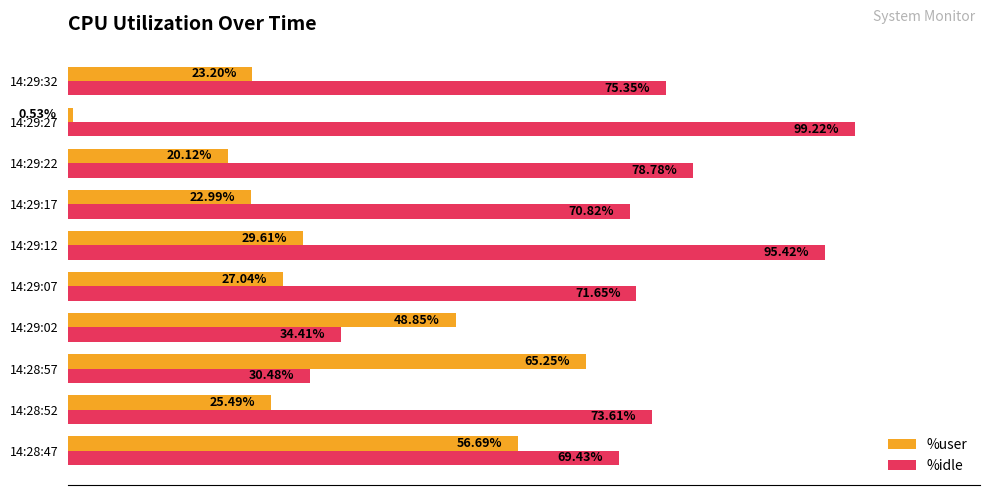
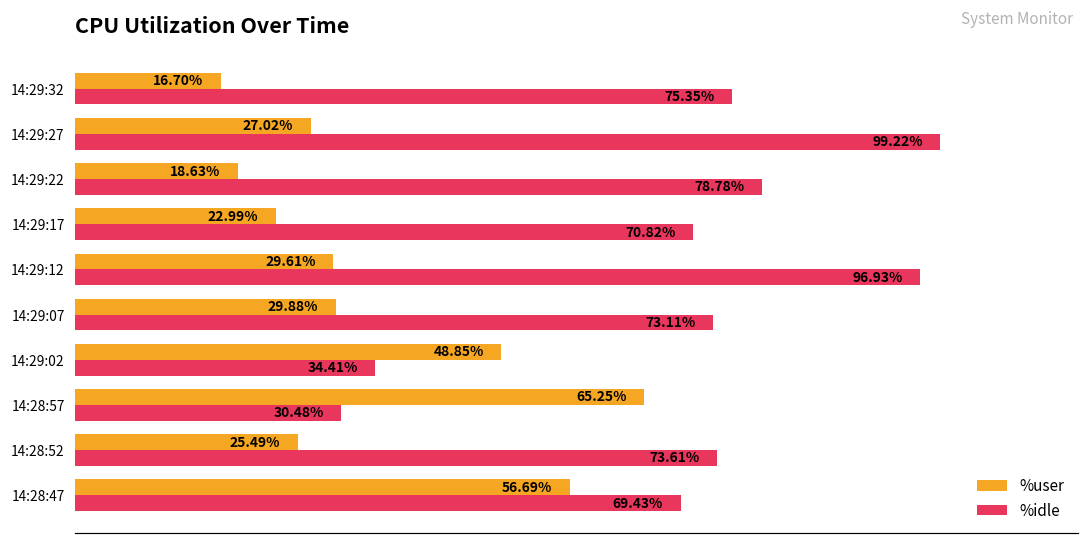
  {
    "%user": {
-     "14:29:32": "23.20%",
-     "14:29:27": "0.53%",
-     "14:29:22": "20.12%",
+     "14:29:32": "16.70%",
+     "14:29:27": "27.02%",
+     "14:29:22": "18.63%",
      "14:29:17": "22.99%",
      "14:29:12": "29.61%",
-     "14:29:07": "27.04%",
+     "14:29:07": "29.88%",
      "14:29:02": "48.85%",
      "14:28:57": "65.25%",
      "14:28:52": "25.49%",
      "14:28:47": "56.69%"
    },
    "%idle": {
      "14:29:32": "75.35%",
      "14:29:27": "99.22%",
      "14:29:22": "78.78%",
      "14:29:17": "70.82%",
-     "14:29:12": "95.42%",
-     "14:29:07": "71.65%",
+     "14:29:12": "96.93%",
+     "14:29:07": "73.11%",
      "14:29:02": "34.41%",
      "14:28:57": "30.48%",
      "14:28:52": "73.61%",
      "14:28:47": "69.43%"
    }
  }
